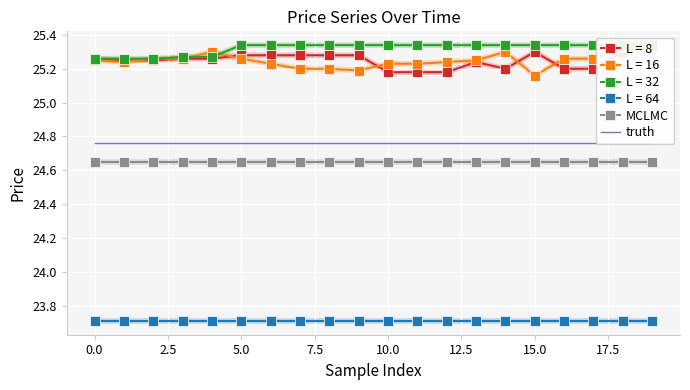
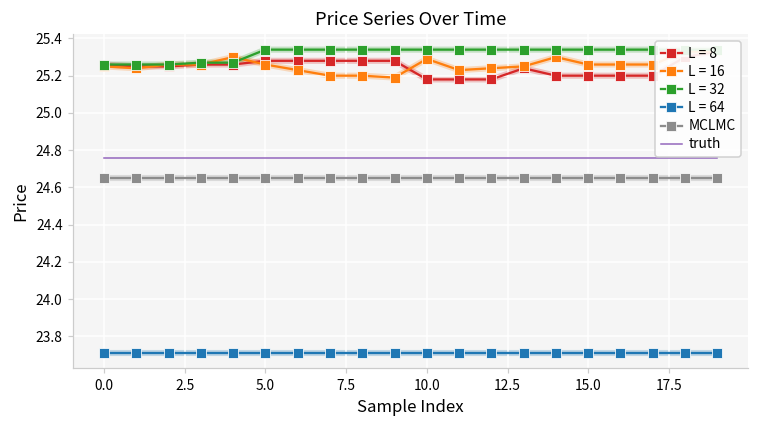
  {
    "L = 8": {
      "5.0": 25.28,
      "10.0": 25.18,
-     "15.0": 25.3
+     "15.0": 25.2
    },
    "L = 16": {
      "5.0": 25.26,
-     "10.0": 25.23,
-     "15.0": 25.16
+     "10.0": 25.29,
+     "15.0": 25.26
    },
    "L = 32": {
      "5.0": 25.34,
      "10.0": 25.34,
      "15.0": 25.34
    },
    "L = 64": {
      "0.0": 23.71,
      "5.0": 23.71,
      "10.0": 23.71,
      "15.0": 23.71
    },
    "MCLMC": {
      "0.0": 24.65,
      "5.0": 24.65,
      "10.0": 24.65,
      "15.0": 24.65
    },
    "truth": {
      "0.0": 24.76,
      "5.0": 24.76,
      "10.0": 24.76,
      "15.0": 24.76
    }
  }
